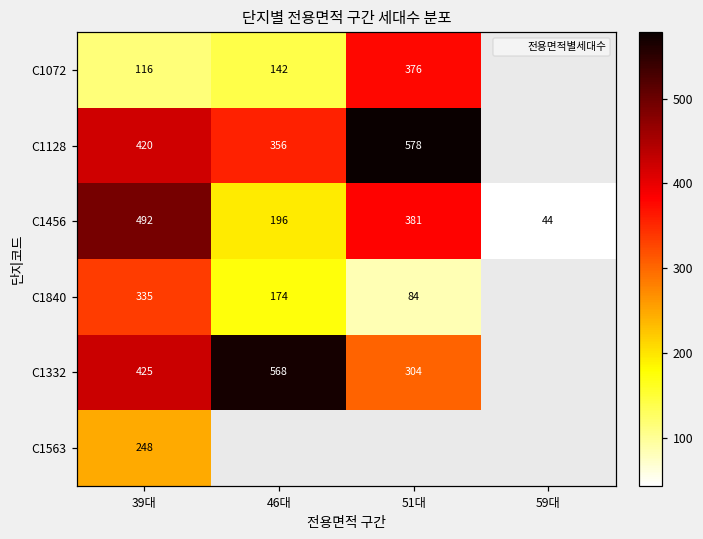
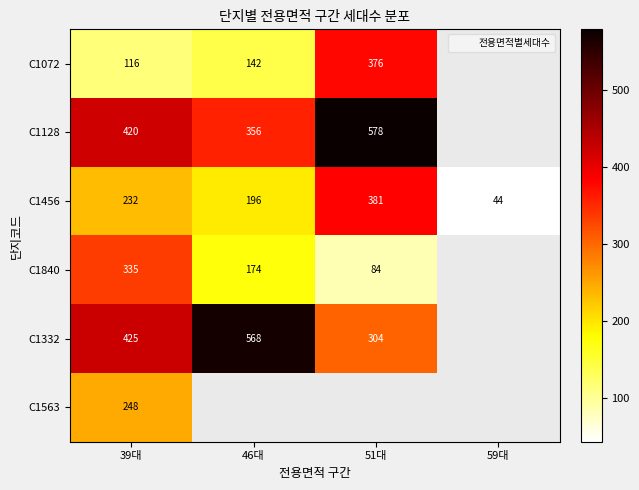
  {
    "C1072": {
      "39대": 116,
      "46대": 142,
      "51대": 376
    },
    "C1128": {
      "39대": 420,
      "46대": 356,
      "51대": 578
    },
    "C1456": {
-     "39대": 492,
+     "39대": 232,
      "46대": 196,
      "51대": 381,
      "59대": 44
    },
    "C1840": {
      "39대": 335,
      "46대": 174,
      "51대": 84
    },
    "C1332": {
      "39대": 425,
      "46대": 568,
      "51대": 304
    },
    "C1563": {
      "39대": 248
    }
  }
